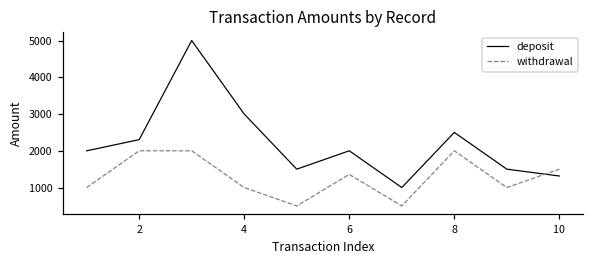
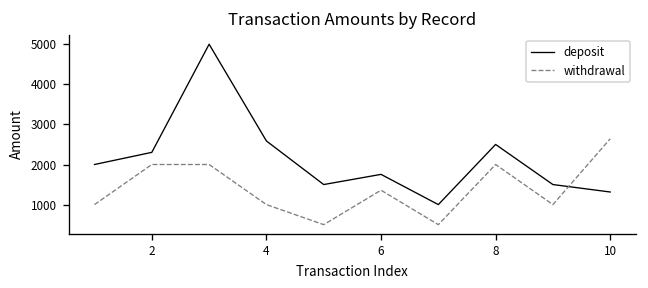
  {
    "deposit": {
      "2": 2300,
-     "4": 3000,
-     "6": 2000,
+     "4": 2600,
+     "6": 1800,
      "8": 2500,
      "10": 1300
    },
    "withdrawal": {
      "2": 2000,
      "4": 1000,
      "6": 1400,
      "8": 2000,
-     "10": 1500
+     "10": 2600
    }
  }
